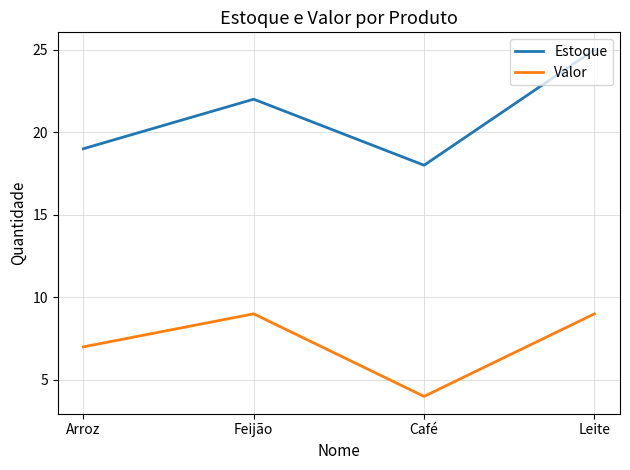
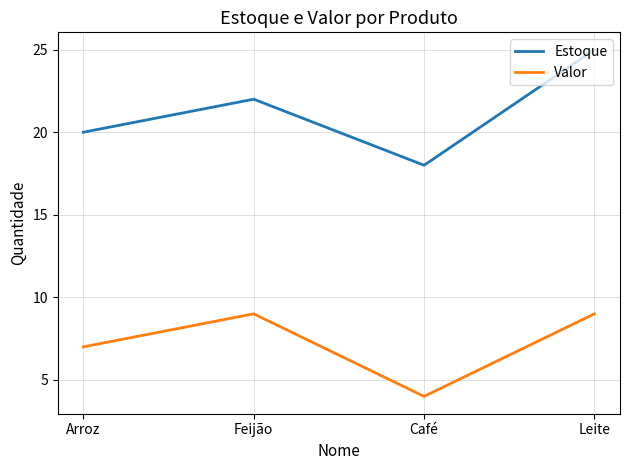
  {
    "Estoque": {
-     "Arroz": 19,
+     "Arroz": 20,
      "Feijão": 22,
      "Café": 18
    },
    "Valor": {
      "Arroz": 7,
      "Feijão": 9,
      "Café": 4,
      "Leite": 9
    }
  }
